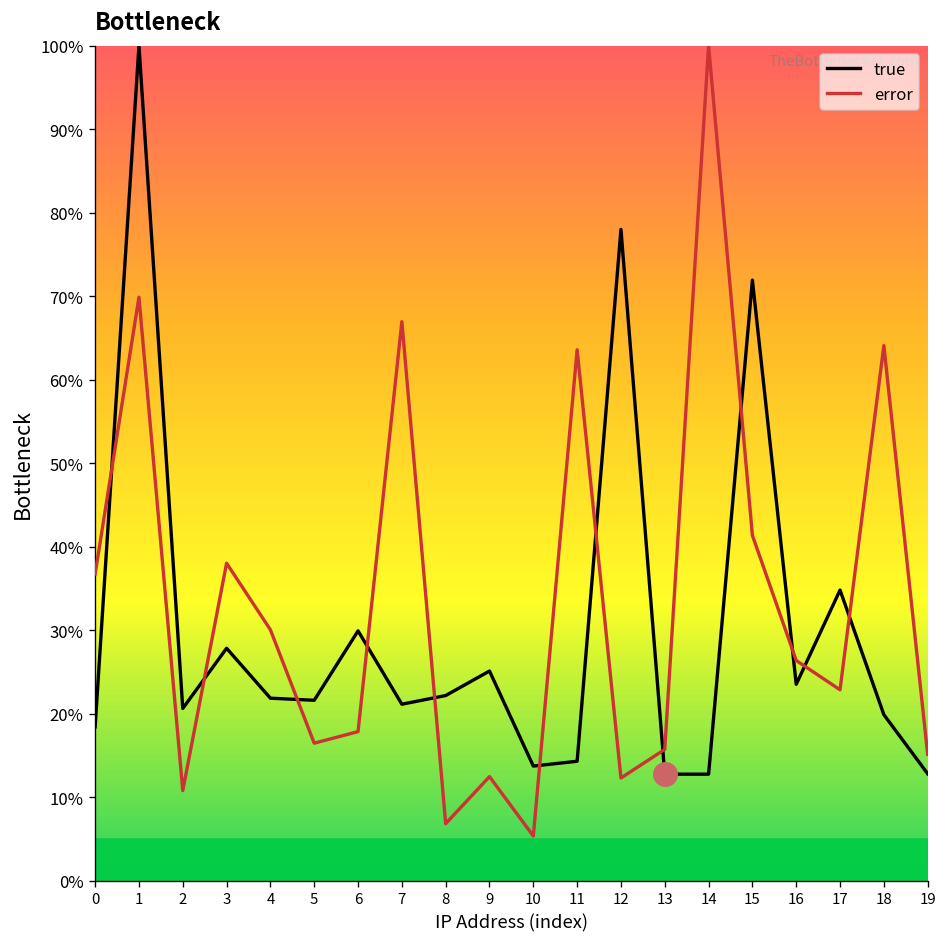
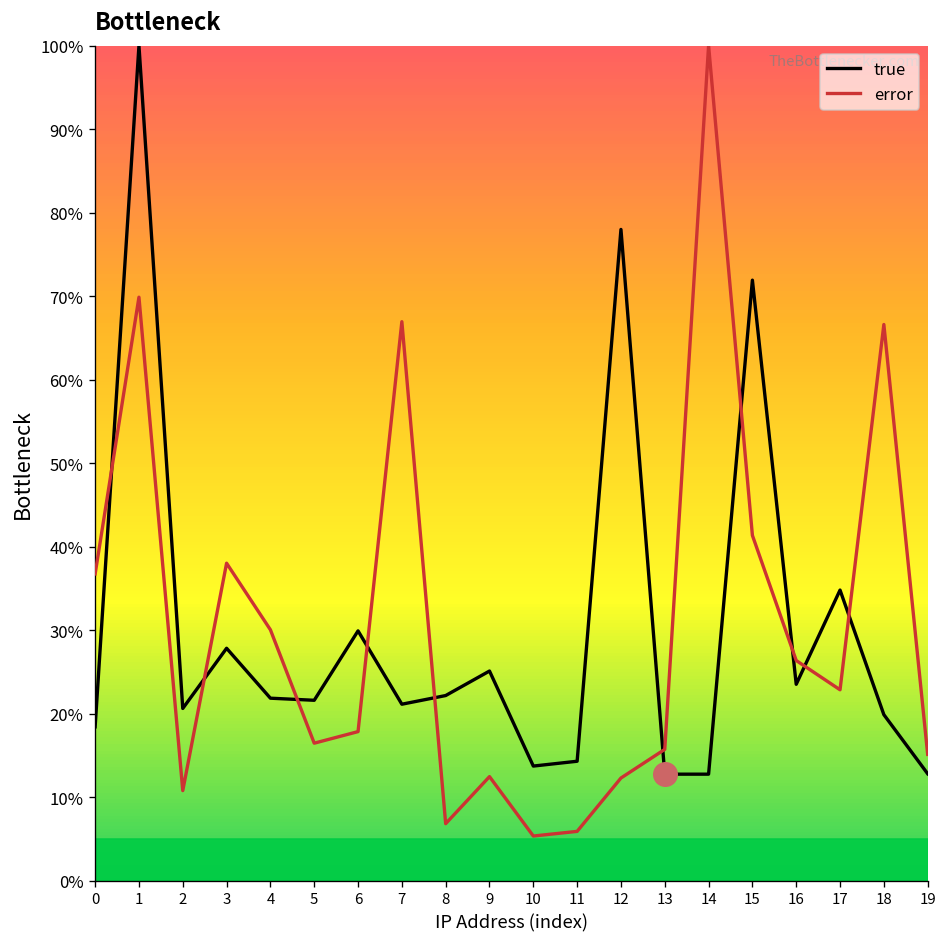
  {
    "true": {
      "0": "18%",
      "1": "100%",
      "2": "21%",
      "3": "28%",
      "4": "22%",
      "5": "22%",
      "6": "30%",
      "7": "21%",
      "8": "22%",
      "9": "25%",
      "10": "14%",
      "11": "14%",
      "12": "78%",
      "14": "13%",
      "15": "72%",
      "16": "24%",
      "17": "35%",
      "18": "20%",
      "19": "13%"
    },
    "error": {
      "0": "37%",
      "1": "70%",
      "2": "11%",
      "3": "38%",
      "4": "30%",
      "5": "16%",
      "6": "18%",
      "7": "67%",
      "8": "7%",
      "9": "12%",
      "10": "5%",
-     "11": "64%",
+     "11": "6%",
      "12": "12%",
      "13": "16%",
      "14": "100%",
      "15": "41%",
      "16": "26%",
      "17": "23%",
-     "18": "64%",
+     "18": "67%",
      "19": "15%"
    }
  }
